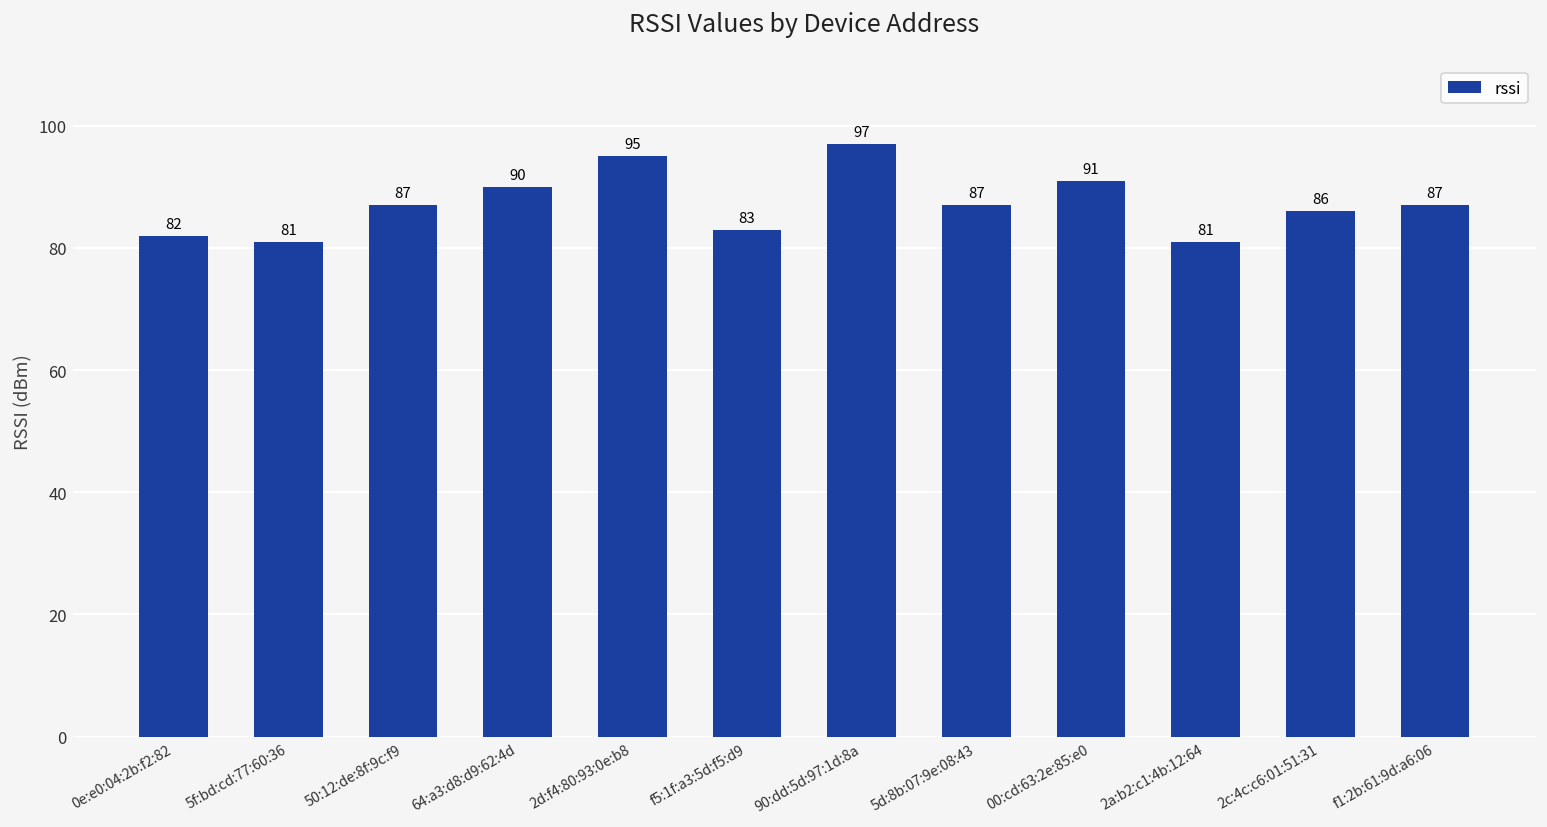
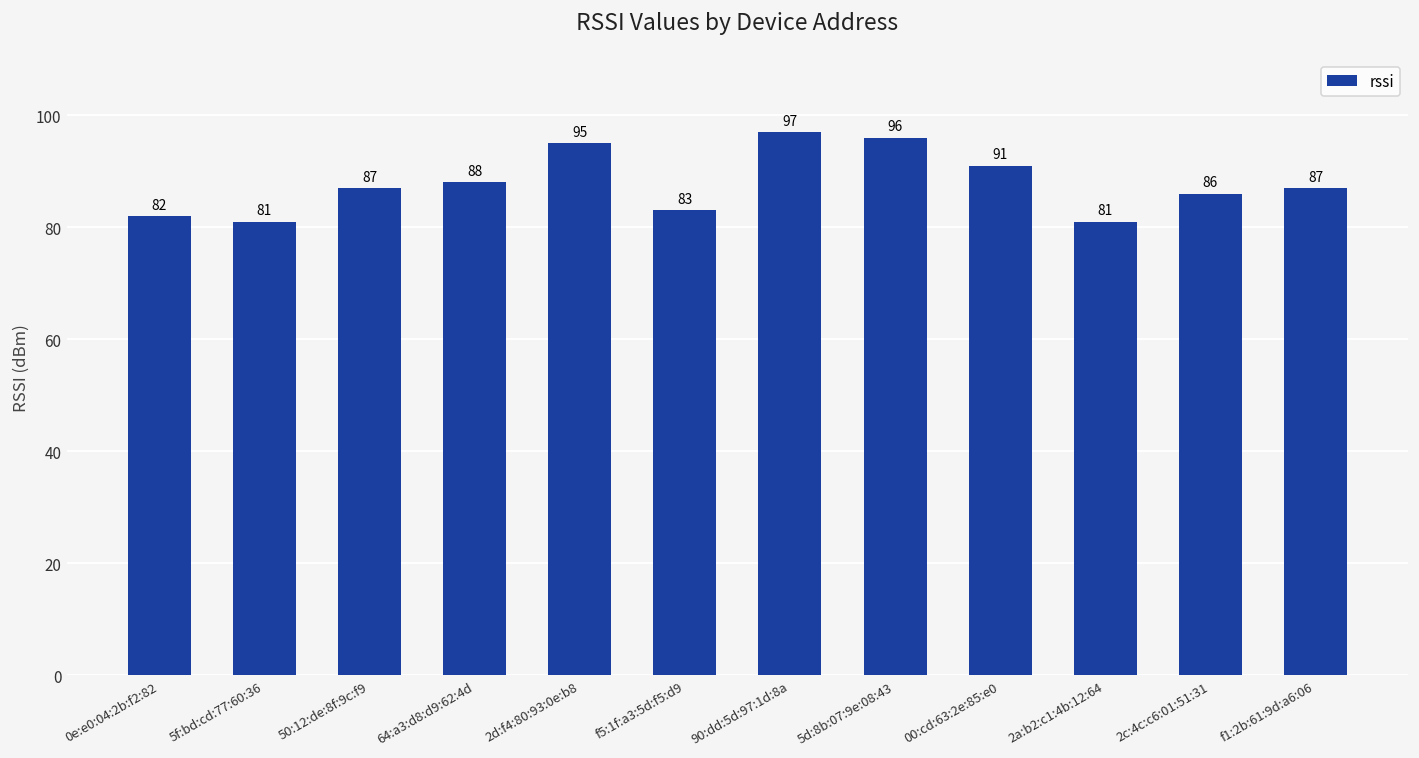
  {
    "0e:e0:04:2b:f2:82": 82,
    "5f:bd:cd:77:60:36": 81,
    "50:12:de:8f:9c:f9": 87,
-   "64:a3:d8:d9:62:4d": 90,
+   "64:a3:d8:d9:62:4d": 88,
    "2d:f4:80:93:0e:b8": 95,
    "f5:1f:a3:5d:f5:d9": 83,
    "90:dd:5d:97:1d:8a": 97,
-   "5d:8b:07:9e:08:43": 87,
+   "5d:8b:07:9e:08:43": 96,
    "00:cd:63:2e:85:e0": 91,
    "2a:b2:c1:4b:12:64": 81,
    "2c:4c:c6:01:51:31": 86,
    "f1:2b:61:9d:a6:06": 87
  }
